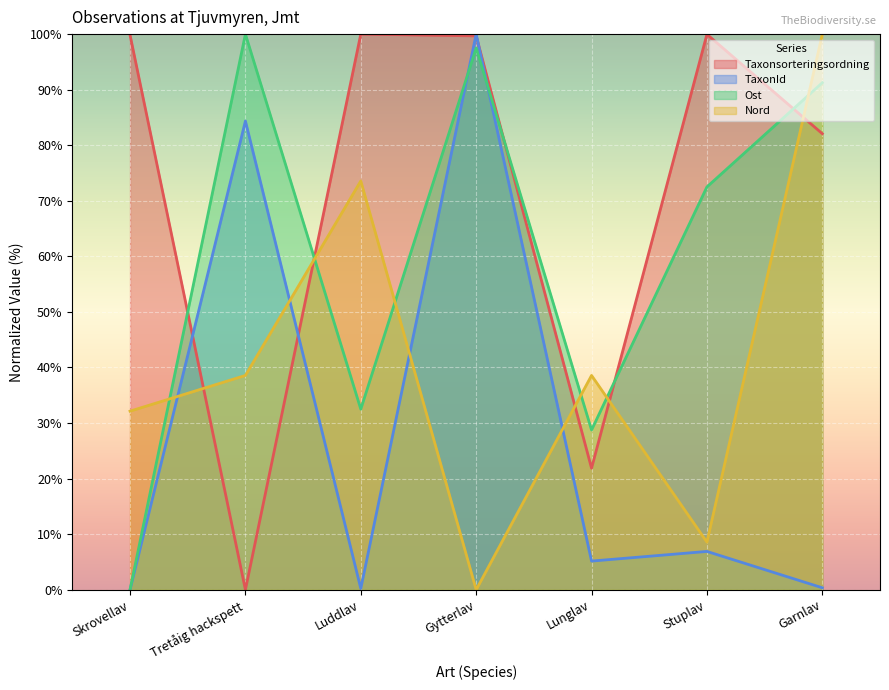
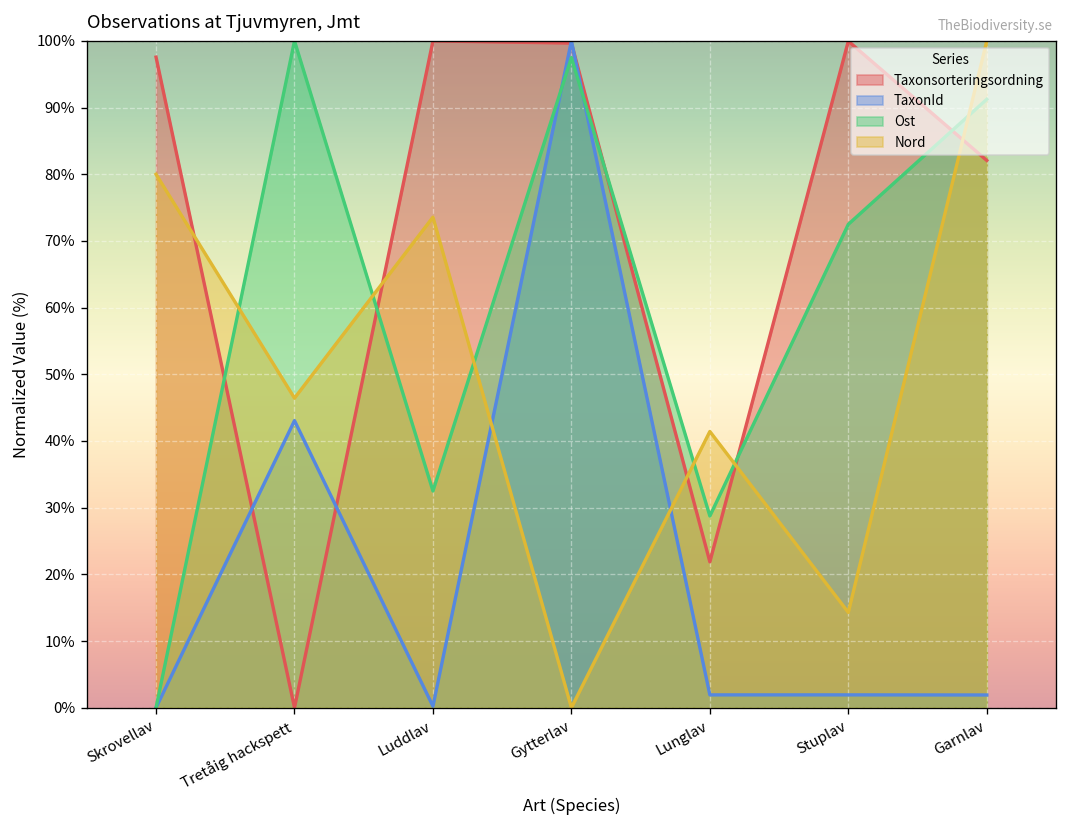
  {
    "Taxonsorteringsordning": {
-     "Skrovellav": "100%",
+     "Skrovellav": "98%",
      "Tretåig hackspett": "0%",
      "Luddlav": "100%",
      "Lunglav": "22%",
      "Stuplav": "100%",
      "Garnlav": "82%"
    },
    "TaxonId": {
-     "Tretåig hackspett": "84%",
+     "Tretåig hackspett": "43%",
      "Luddlav": "0%",
-     "Lunglav": "5%",
-     "Stuplav": "7%",
-     "Garnlav": "0%"
+     "Lunglav": "2%",
+     "Stuplav": "2%",
+     "Garnlav": "2%"
    },
    "Ost": {
      "Tretåig hackspett": "100%",
      "Luddlav": "33%",
      "Gytterlav": "98%",
      "Lunglav": "29%",
      "Stuplav": "73%"
    },
    "Nord": {
-     "Skrovellav": "32%",
-     "Tretåig hackspett": "39%",
+     "Skrovellav": "80%",
+     "Tretåig hackspett": "46%",
      "Luddlav": "74%",
      "Gytterlav": "0%",
-     "Lunglav": "39%",
-     "Stuplav": "9%",
+     "Lunglav": "41%",
+     "Stuplav": "14%",
      "Garnlav": "100%"
    }
  }
